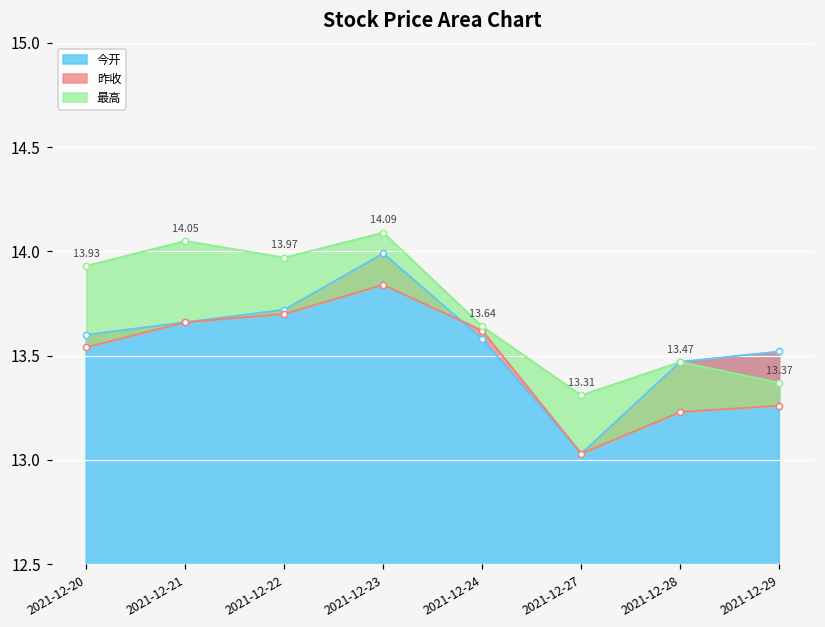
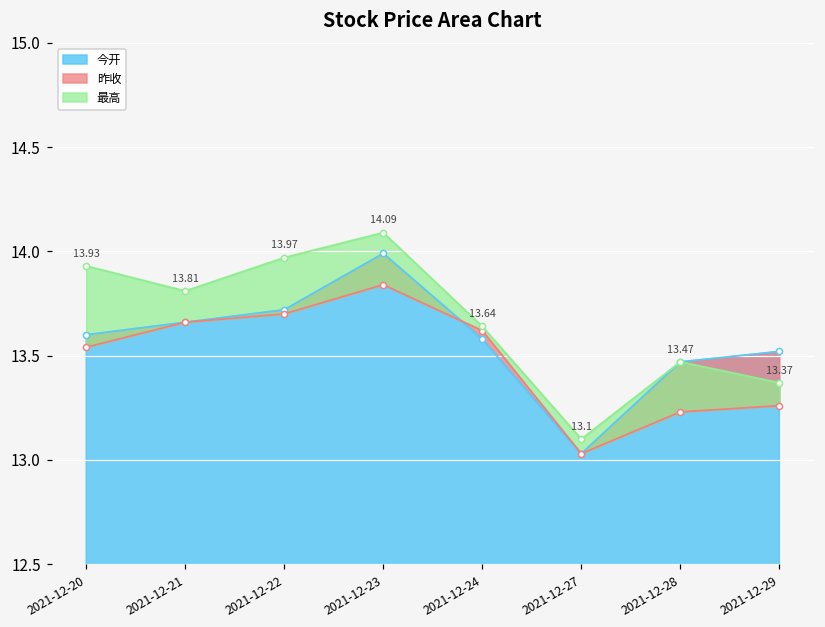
  {
    "今开": {
      "2021-12-24": 13.58
    },
    "最高": {
      "2021-12-20": 13.93,
-     "2021-12-21": 14.05,
+     "2021-12-21": 13.81,
      "2021-12-22": 13.97,
      "2021-12-23": 14.09,
      "2021-12-24": 13.64,
-     "2021-12-27": 13.31,
+     "2021-12-27": 13.1,
      "2021-12-29": 13.37
    }
  }
